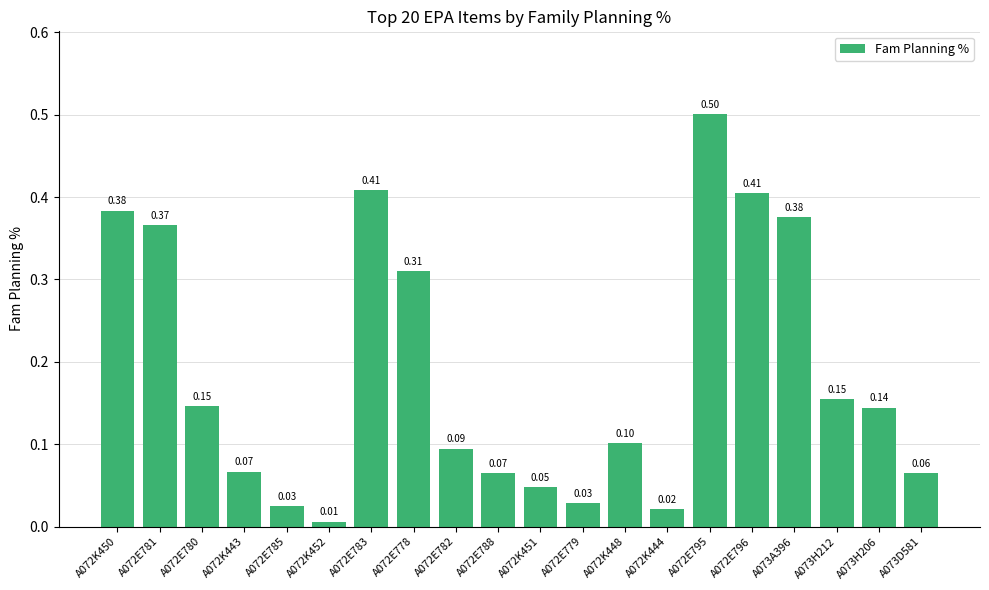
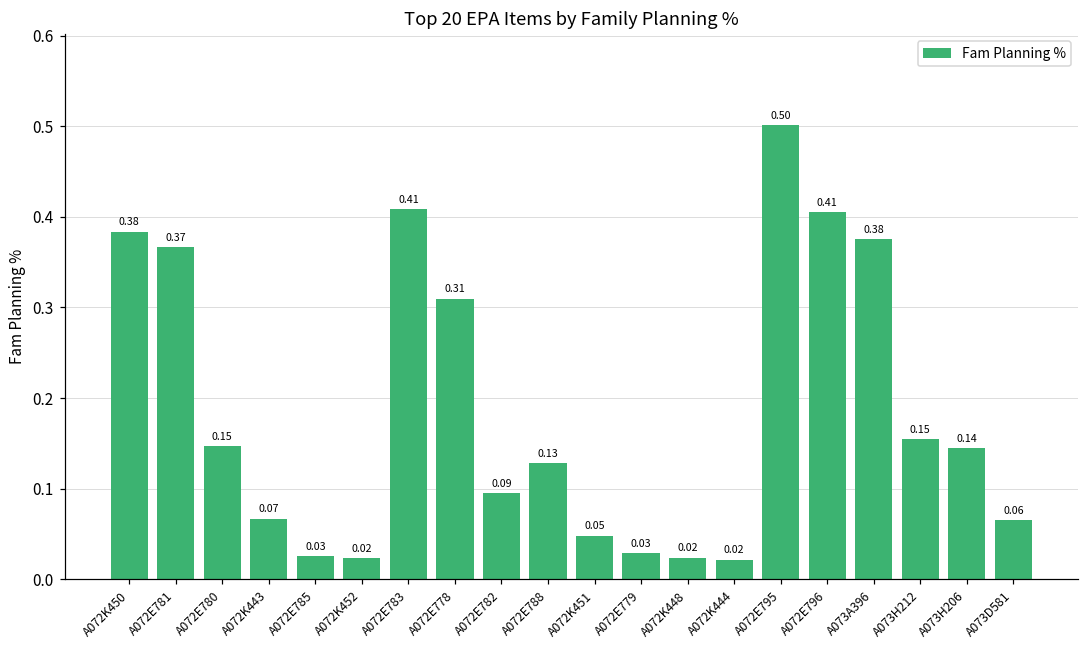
  {
    "A072K450": 0.38,
    "A072E781": 0.37,
    "A072E780": 0.15,
    "A072K443": 0.07,
    "A072E785": 0.03,
-   "A072K452": 0.01,
+   "A072K452": 0.02,
    "A072E783": 0.41,
    "A072E778": 0.31,
    "A072E782": 0.09,
-   "A072E788": 0.07,
+   "A072E788": 0.13,
    "A072K451": 0.05,
    "A072E779": 0.03,
-   "A072K448": 0.10,
+   "A072K448": 0.02,
    "A072K444": 0.02,
    "A072E795": 0.50,
    "A072E796": 0.41,
    "A073A396": 0.38,
    "A073H212": 0.15,
    "A073H206": 0.14,
    "A073D581": 0.06
  }
